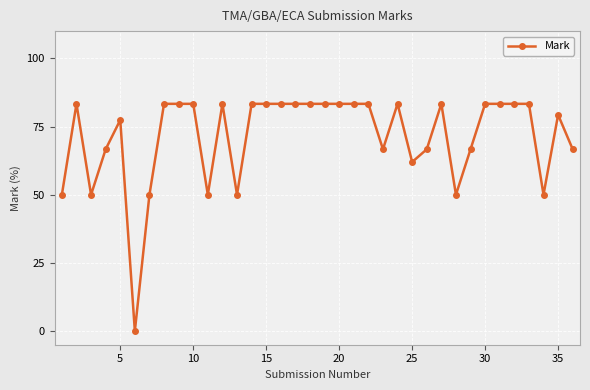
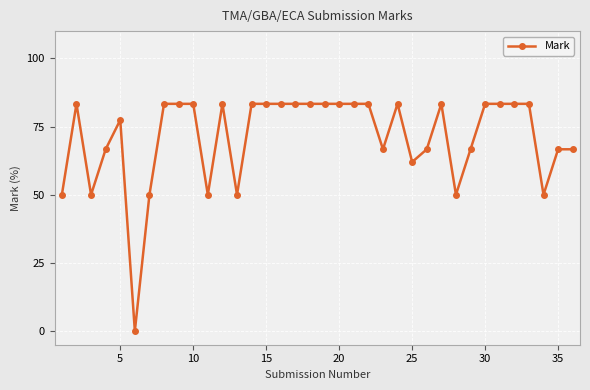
  {
    "5": 77,
    "10": 83,
    "15": 83,
    "20": 83,
    "25": 62,
    "30": 83,
-   "35": 79
+   "35": 67
  }
